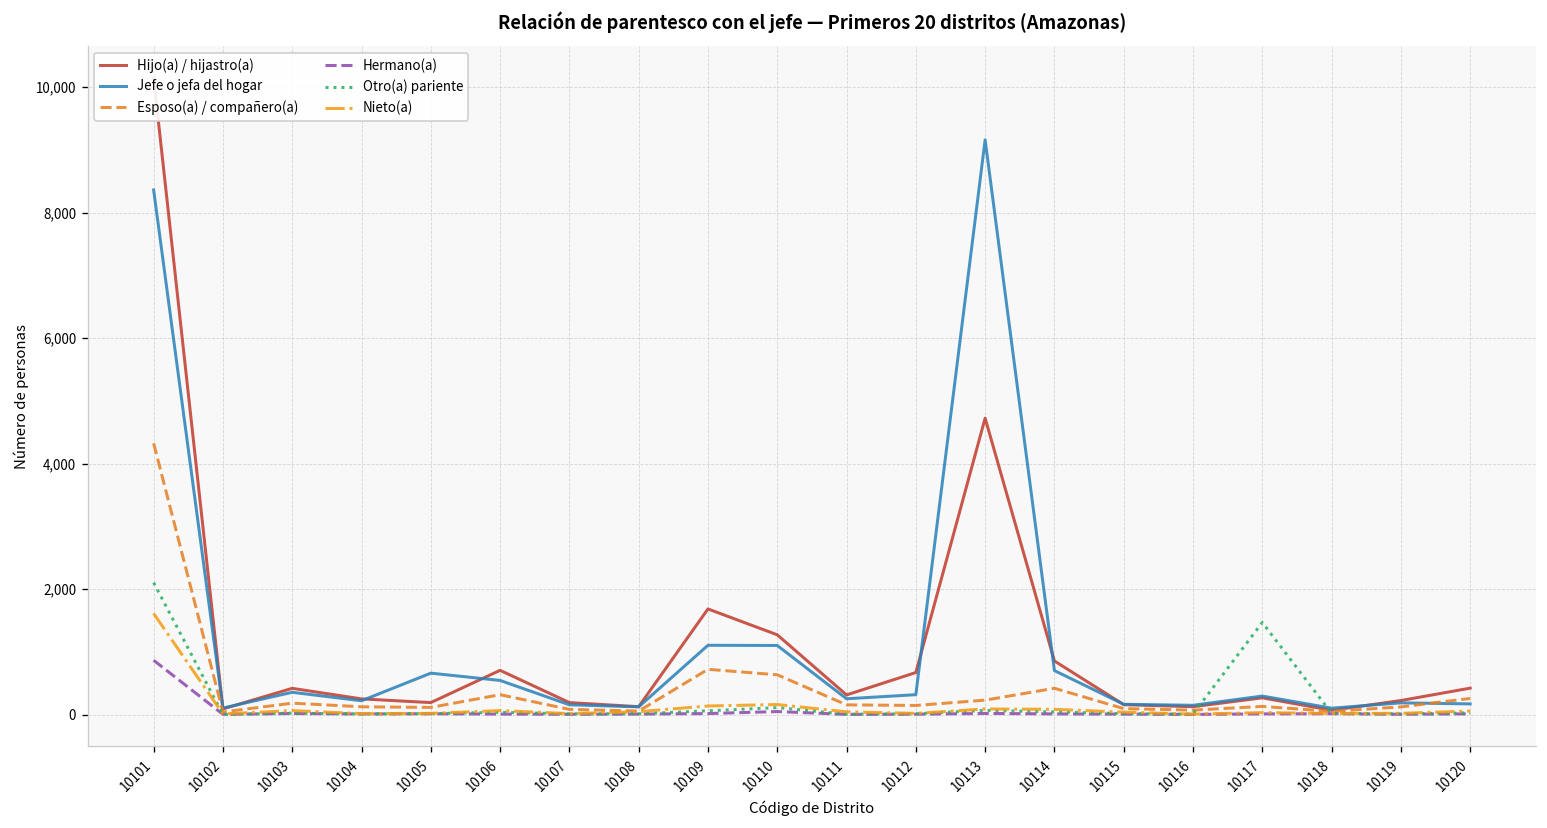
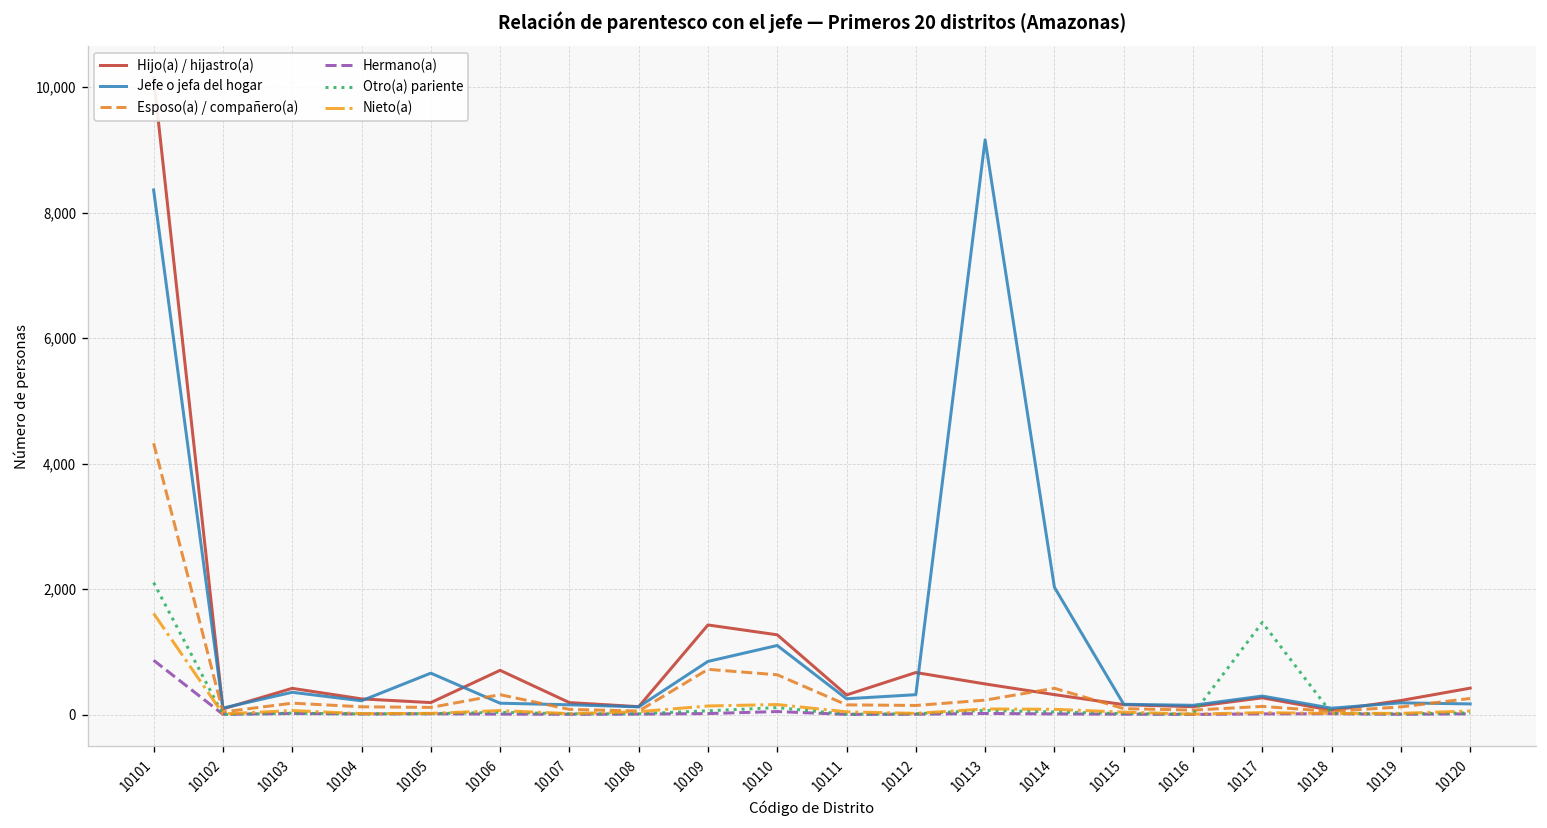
  {
    "Hijo(a) / hijastro(a)": {
      "10103": "400",
      "10105": "200",
      "10106": "700",
-     "10109": "1,700",
+     "10109": "1,400",
      "10110": "1,300",
      "10111": "300",
      "10112": "700",
-     "10113": "4,700",
-     "10114": "900",
+     "10113": "500",
+     "10114": "300",
      "10120": "400"
    },
    "Jefe o jefa del hogar": {
      "10101": "8,400",
      "10103": "400",
      "10105": "700",
-     "10106": "500",
-     "10109": "1,100",
+     "10106": "200",
+     "10109": "800",
      "10110": "1,100",
      "10111": "300",
      "10112": "300",
      "10113": "9,200",
-     "10114": "700",
+     "10114": "2,000",
      "10120": "200"
    },
    "Hermano(a)": {
      "10101": "900",
      "10110": "0"
    },
    "Otro(a) pariente": {
      "10101": "2,100",
      "10110": "100",
      "10117": "1,500"
    }
  }
